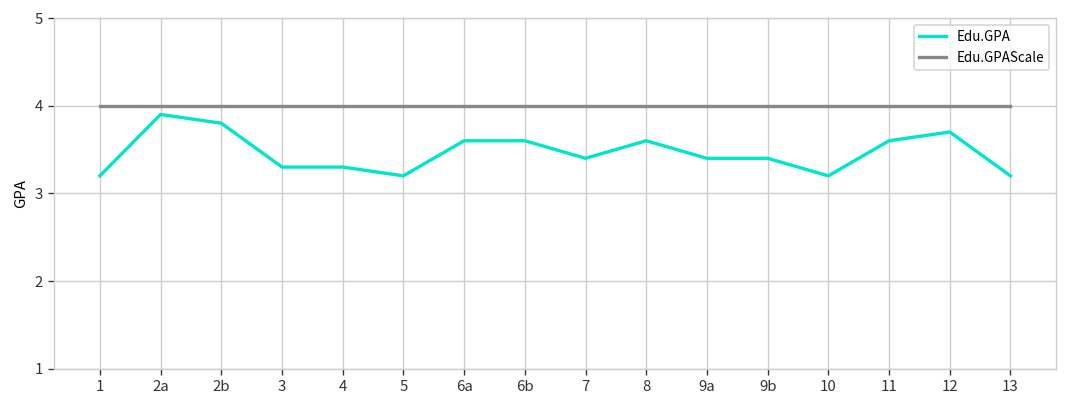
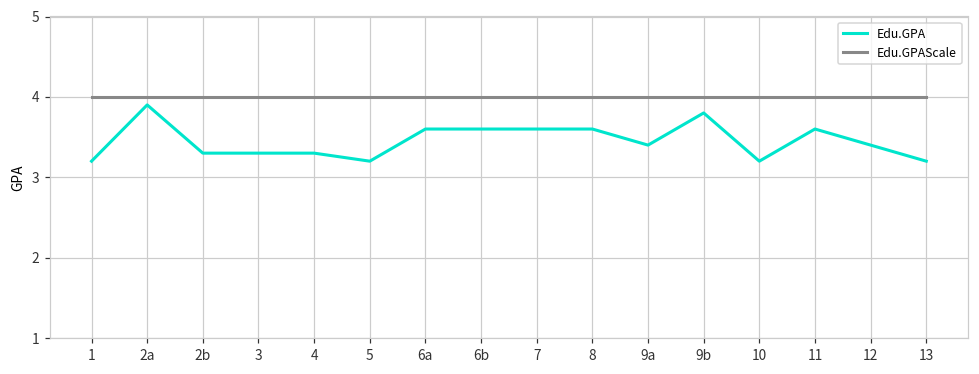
  {
    "Edu.GPA": {
      "1": 3.2,
      "2a": 3.9,
-     "2b": 3.8,
+     "2b": 3.3,
      "3": 3.3,
      "4": 3.3,
      "5": 3.2,
      "6a": 3.6,
      "6b": 3.6,
-     "7": 3.4,
+     "7": 3.6,
      "8": 3.6,
      "9a": 3.4,
-     "9b": 3.4,
+     "9b": 3.8,
      "10": 3.2,
      "11": 3.6,
-     "12": 3.7,
+     "12": 3.4,
      "13": 3.2
    },
    "Edu.GPAScale": {
      "1": 4.0,
      "2a": 4.0,
      "2b": 4.0,
      "3": 4.0,
      "4": 4.0,
      "5": 4.0,
      "6a": 4.0,
      "6b": 4.0,
      "7": 4.0,
      "8": 4.0,
      "9a": 4.0,
      "9b": 4.0,
      "10": 4.0,
      "11": 4.0,
      "12": 4.0,
      "13": 4.0
    }
  }
